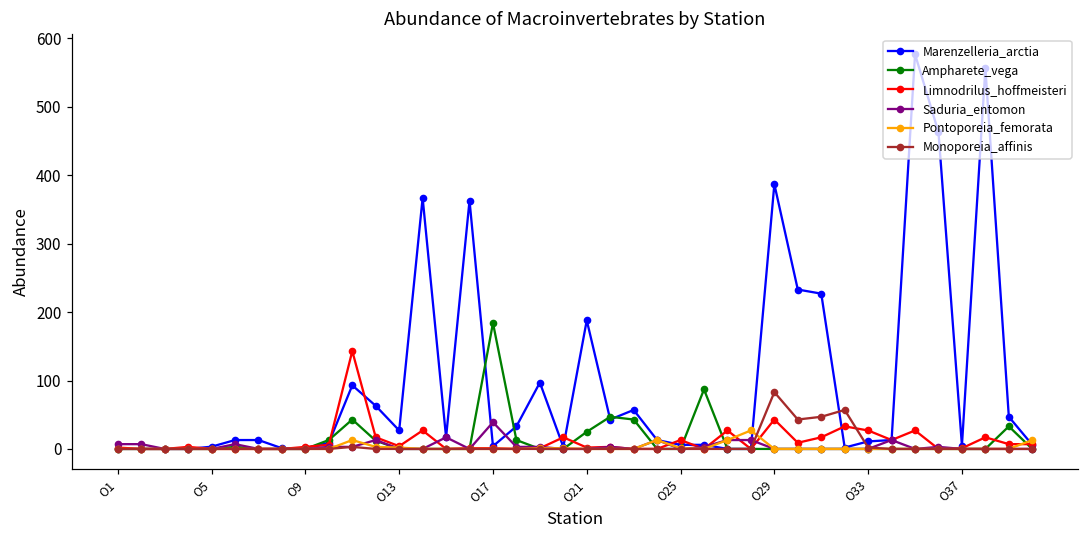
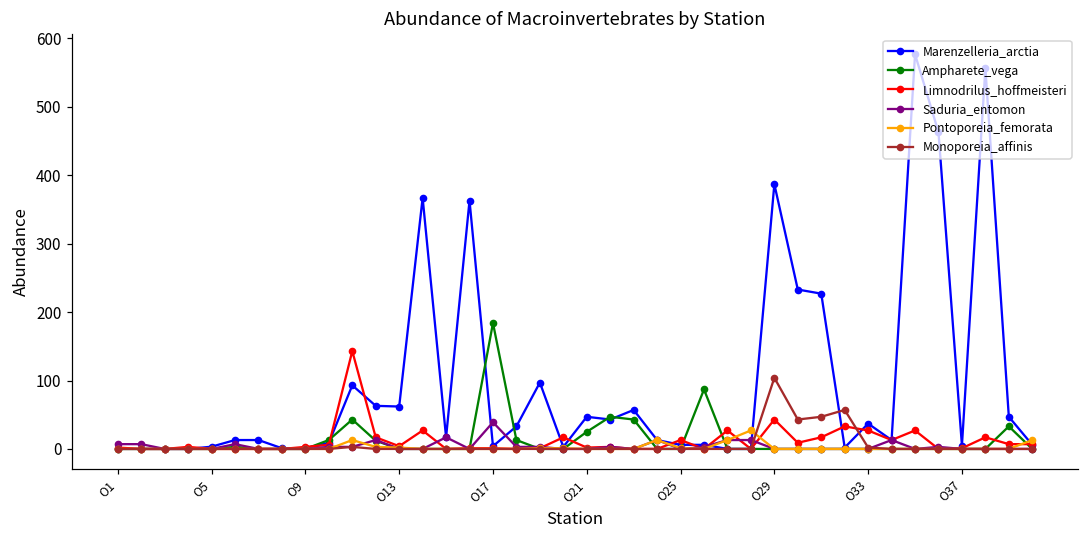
  {
    "Marenzelleria_arctia": {
-     "О13": 30,
-     "О21": 190,
+     "О13": 60,
+     "О21": 50,
      "О25": 10,
      "О29": 390,
-     "О33": 10
+     "О33": 40
    },
    "Ampharete_vega": {
      "О17": 180,
      "О21": 30
    },
    "Limnodrilus_hoffmeisteri": {
      "О25": 10,
      "О29": 40,
      "О33": 30
    },
    "Saduria_entomon": {
      "О1": 10,
      "О17": 40
    },
    "Monoporeia_affinis": {
-     "О29": 80
+     "О29": 100
    }
  }
